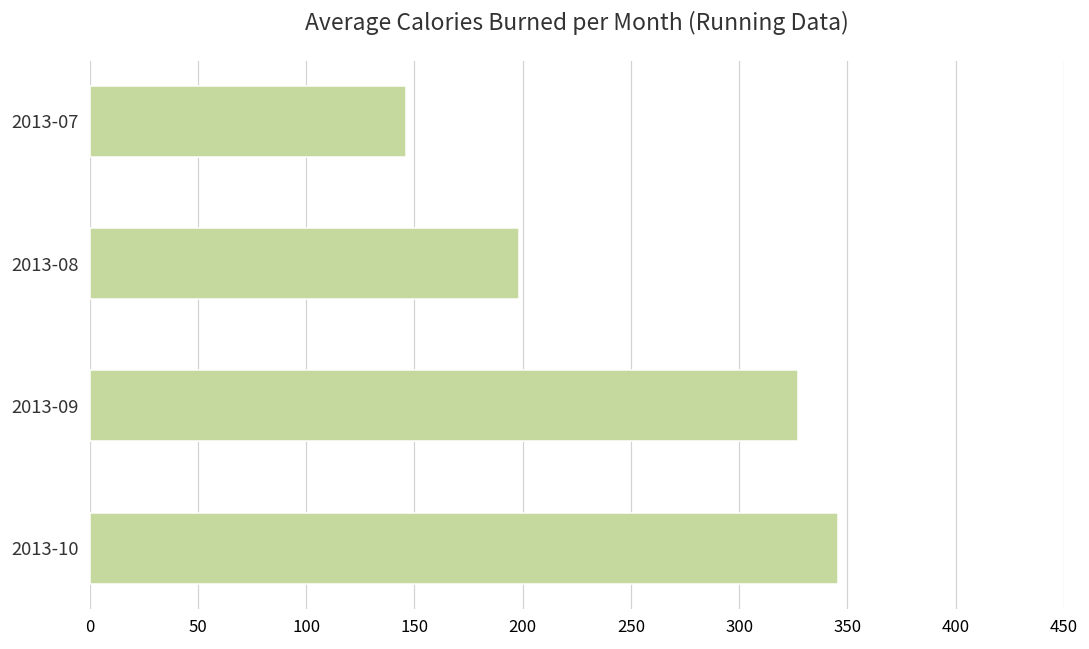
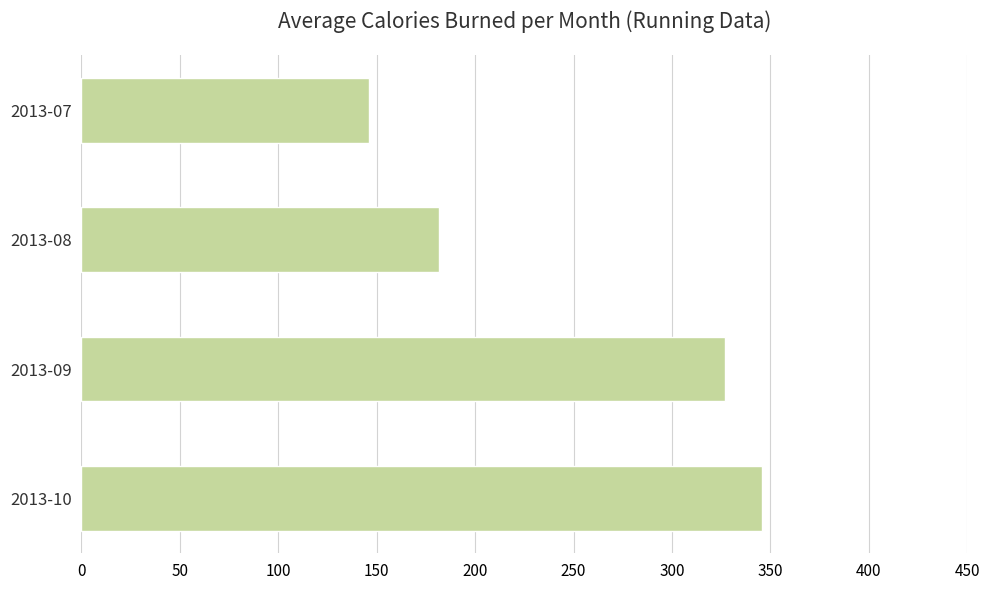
  {
    "2013-07": 146,
-   "2013-08": 199,
+   "2013-08": 182,
    "2013-09": 327,
    "2013-10": 346
  }
